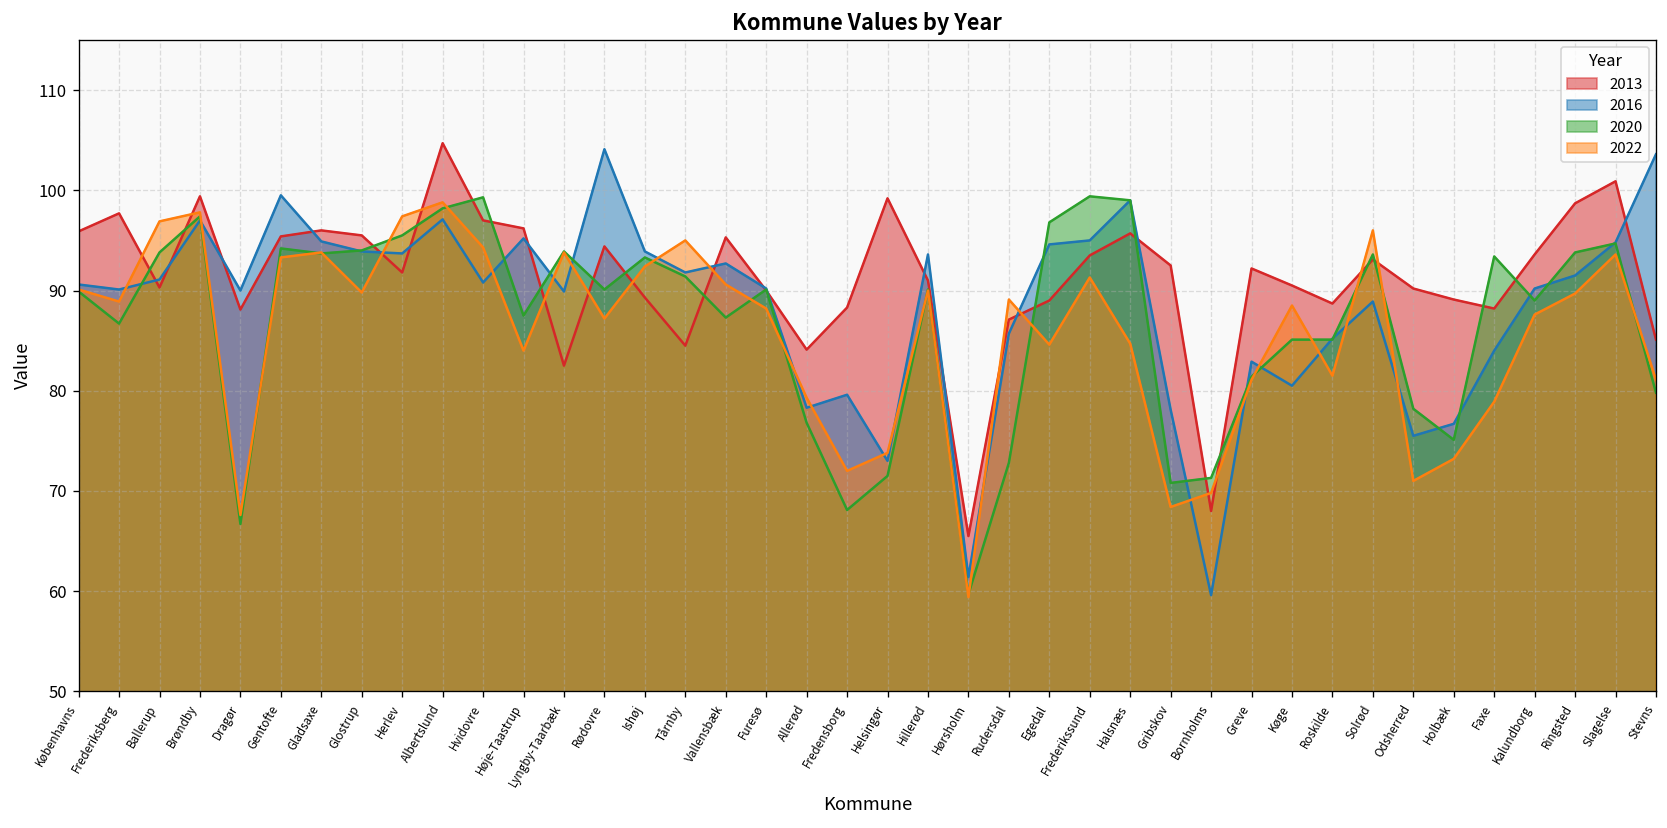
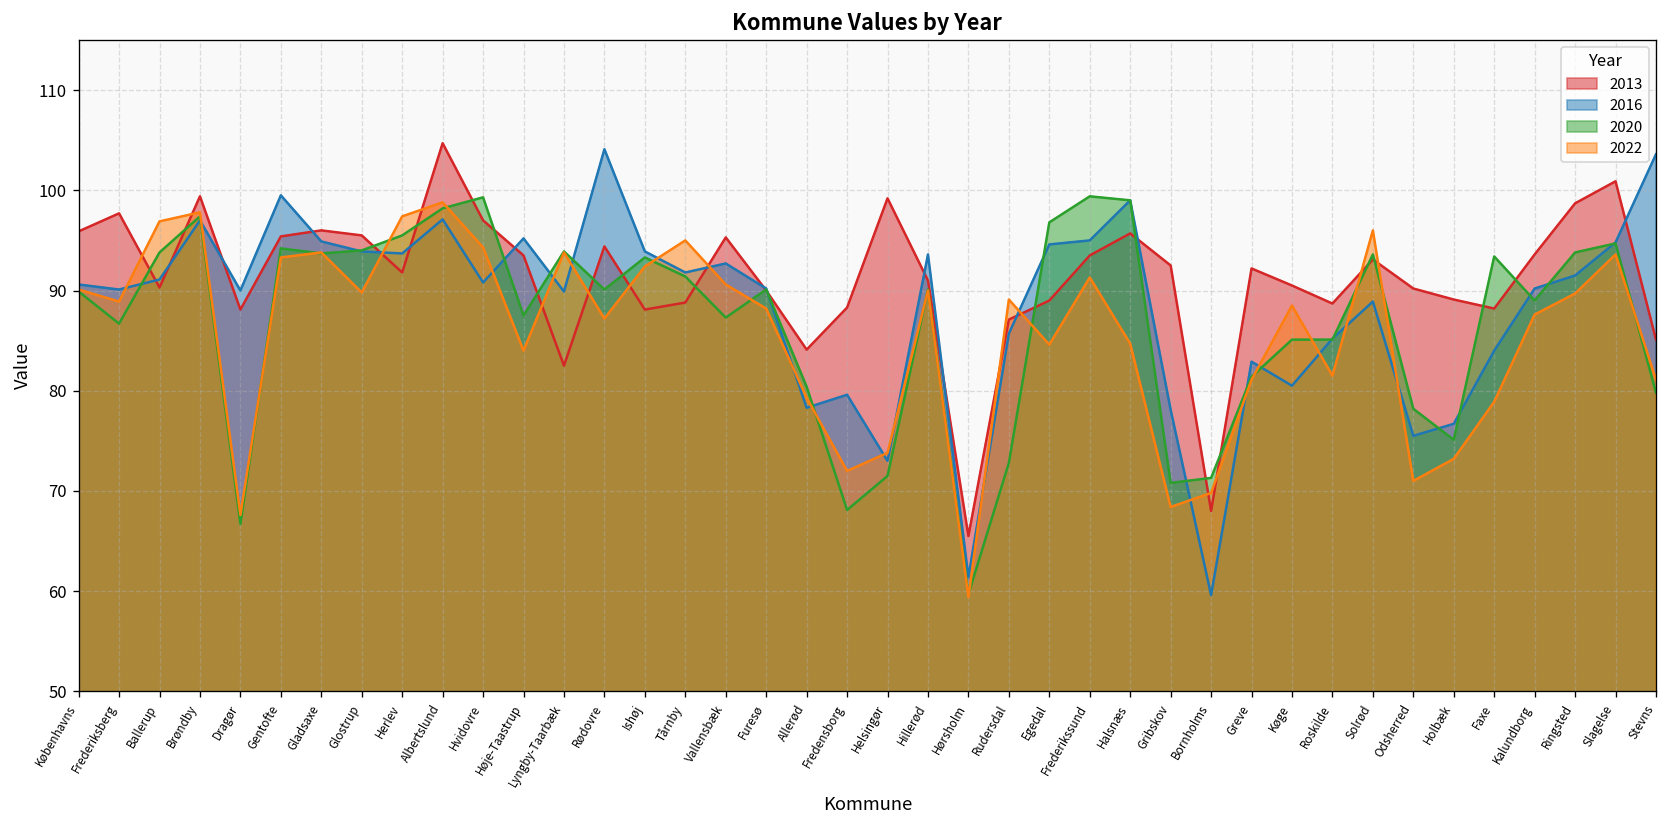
  {
    "2013": {
      "Københavns": 96,
      "Frederiksberg": 98,
      "Ballerup": 90,
      "Brøndby": 99,
      "Dragør": 88,
      "Gentofte": 95,
      "Gladsaxe": 96,
      "Glostrup": 96,
      "Herlev": 92,
      "Albertslund": 105,
      "Hvidovre": 97,
-     "Høje-Taastrup": 96,
+     "Høje-Taastrup": 94,
      "Lyngby-Taarbæk": 83,
      "Rødovre": 94,
-     "Ishøj": 89,
-     "Tårnby": 85,
+     "Ishøj": 88,
+     "Tårnby": 89,
      "Vallensbæk": 95,
      "Allerød": 84,
      "Fredensborg": 88,
      "Helsingør": 99,
      "Hillerød": 91,
      "Hørsholm": 66,
      "Rudersdal": 87,
      "Egedal": 89,
      "Frederikssund": 94,
      "Halsnæs": 96,
      "Gribskov": 93,
      "Bornholms": 68,
      "Greve": 92,
      "Køge": 91,
      "Roskilde": 89,
      "Solrød": 93,
      "Odsherred": 90,
      "Holbæk": 89,
      "Faxe": 88,
      "Kalundborg": 94,
      "Ringsted": 99,
      "Slagelse": 101,
      "Stevns": 85
    },
    "2016": {
      "Københavns": 91,
      "Frederiksberg": 90,
      "Ballerup": 91,
      "Brøndby": 97,
      "Dragør": 90,
      "Gentofte": 100,
      "Gladsaxe": 95,
      "Herlev": 94,
      "Albertslund": 97,
      "Hvidovre": 91,
      "Høje-Taastrup": 95,
      "Lyngby-Taarbæk": 90,
      "Rødovre": 104,
      "Ishøj": 94,
      "Tårnby": 92,
      "Vallensbæk": 93,
      "Allerød": 78,
      "Fredensborg": 80,
      "Helsingør": 73,
      "Hillerød": 94,
      "Hørsholm": 61,
      "Rudersdal": 86,
      "Egedal": 95,
      "Frederikssund": 95,
      "Gribskov": 78,
      "Bornholms": 60,
      "Greve": 83,
      "Køge": 81,
      "Solrød": 89,
      "Odsherred": 76,
      "Holbæk": 77,
      "Faxe": 84,
      "Kalundborg": 90,
      "Ringsted": 92,
      "Stevns": 104
    },
    "2020": {
      "Frederiksberg": 87,
      "Ballerup": 94,
      "Brøndby": 97,
      "Dragør": 67,
      "Gentofte": 94,
      "Herlev": 96,
      "Albertslund": 98,
      "Hvidovre": 99,
      "Høje-Taastrup": 88,
      "Rødovre": 90,
      "Ishøj": 93,
      "Tårnby": 91,
      "Vallensbæk": 87,
-     "Allerød": 77,
+     "Allerød": 80,
      "Fredensborg": 68,
      "Helsingør": 72,
      "Rudersdal": 73,
      "Egedal": 97,
      "Frederikssund": 99,
      "Gribskov": 71,
      "Bornholms": 71,
      "Køge": 85,
      "Solrød": 94,
      "Odsherred": 78,
      "Holbæk": 75,
      "Faxe": 93,
      "Kalundborg": 89,
      "Ringsted": 94,
      "Stevns": 80
    },
    "2022": {
      "Frederiksberg": 89,
      "Ballerup": 97,
      "Brøndby": 98,
      "Dragør": 68,
      "Gentofte": 93,
      "Glostrup": 90,
      "Herlev": 97,
      "Albertslund": 99,
      "Hvidovre": 94,
      "Høje-Taastrup": 84,
      "Rødovre": 87,
      "Ishøj": 92,
      "Tårnby": 95,
      "Vallensbæk": 91,
      "Furesø": 88,
      "Allerød": 79,
      "Fredensborg": 72,
      "Helsingør": 74,
      "Rudersdal": 89,
      "Egedal": 85,
      "Frederikssund": 91,
      "Halsnæs": 85,
      "Gribskov": 68,
      "Bornholms": 70,
      "Køge": 89,
      "Roskilde": 82,
      "Solrød": 96,
      "Odsherred": 71,
      "Holbæk": 73,
      "Faxe": 79,
      "Kalundborg": 88,
      "Ringsted": 90,
      "Slagelse": 94,
      "Stevns": 81
    }
  }
